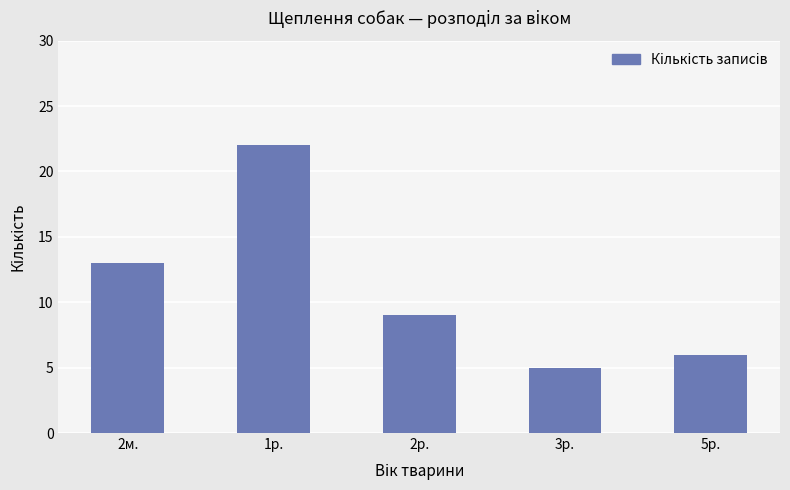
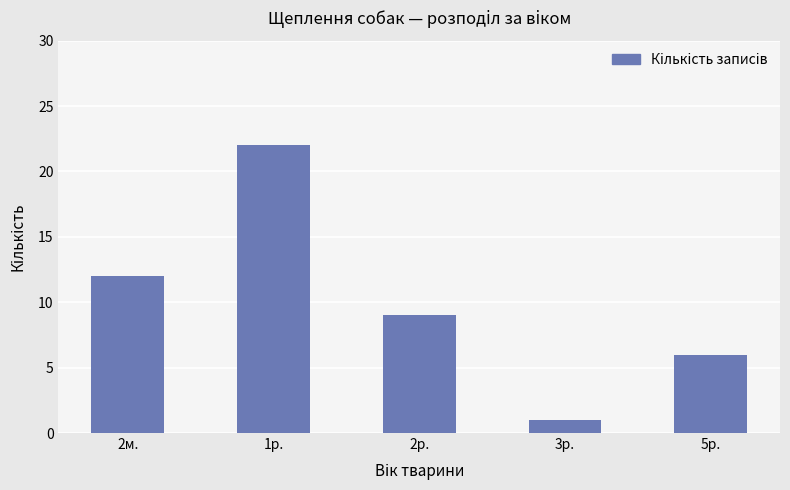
  {
-   "2м.": 13,
+   "2м.": 12,
    "1р.": 22,
    "2р.": 9,
-   "3р.": 5,
+   "3р.": 1,
    "5р.": 6
  }
